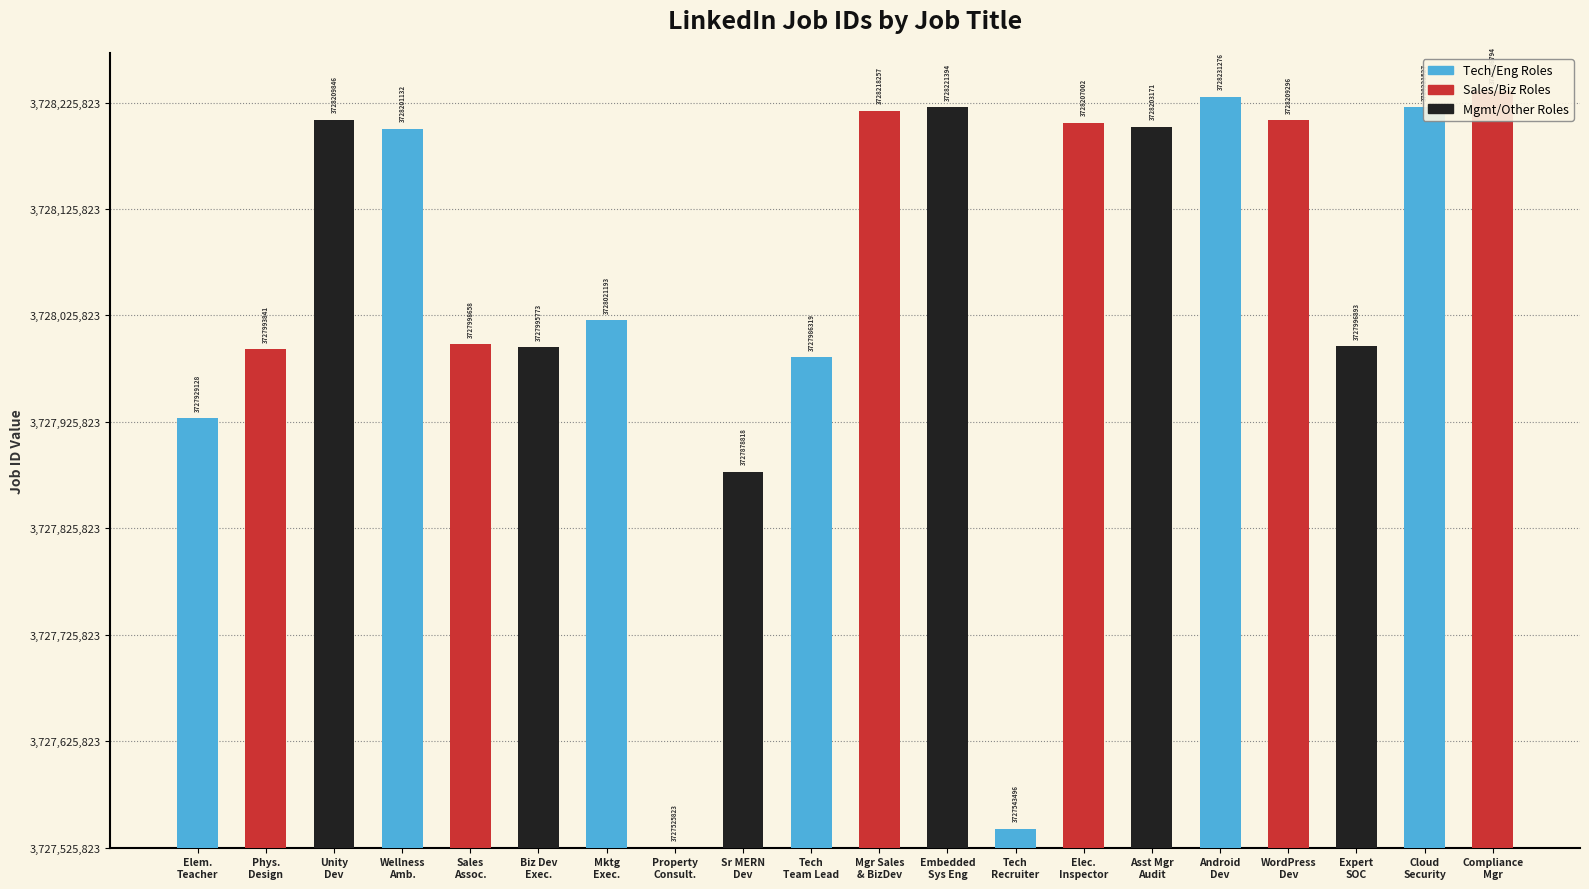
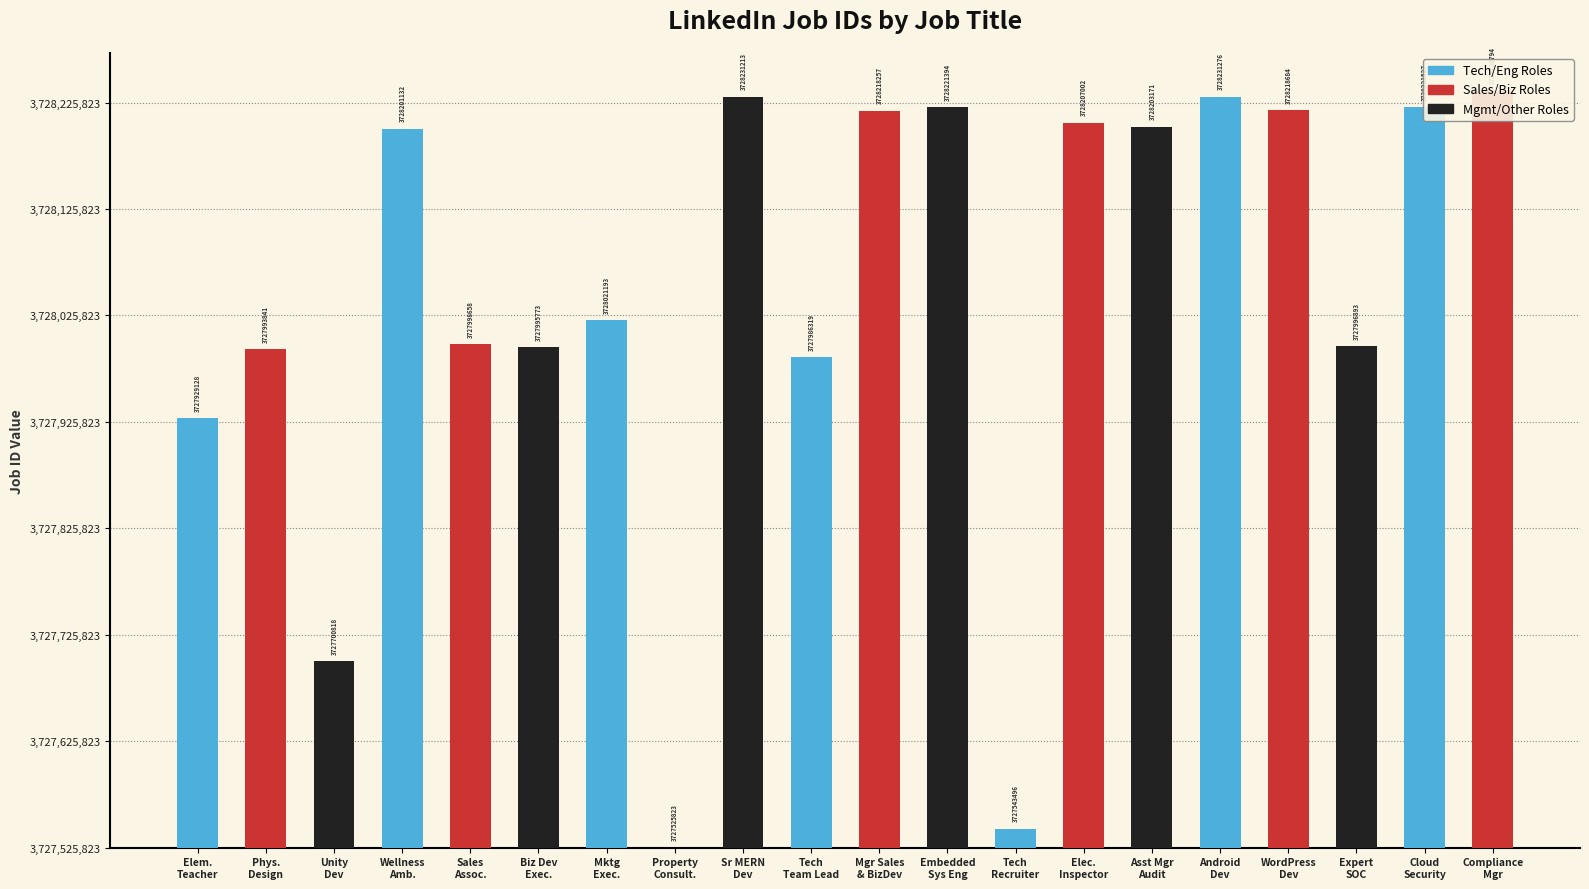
  {
-   "Unity Dev": 3728209846,
-   "Sr MERN Dev": 3727878818,
-   "WordPress Dev": 3728209296
+   "Unity Dev": 3727700818,
+   "Sr MERN Dev": 3728231213,
+   "WordPress Dev": 3728218684
  }
